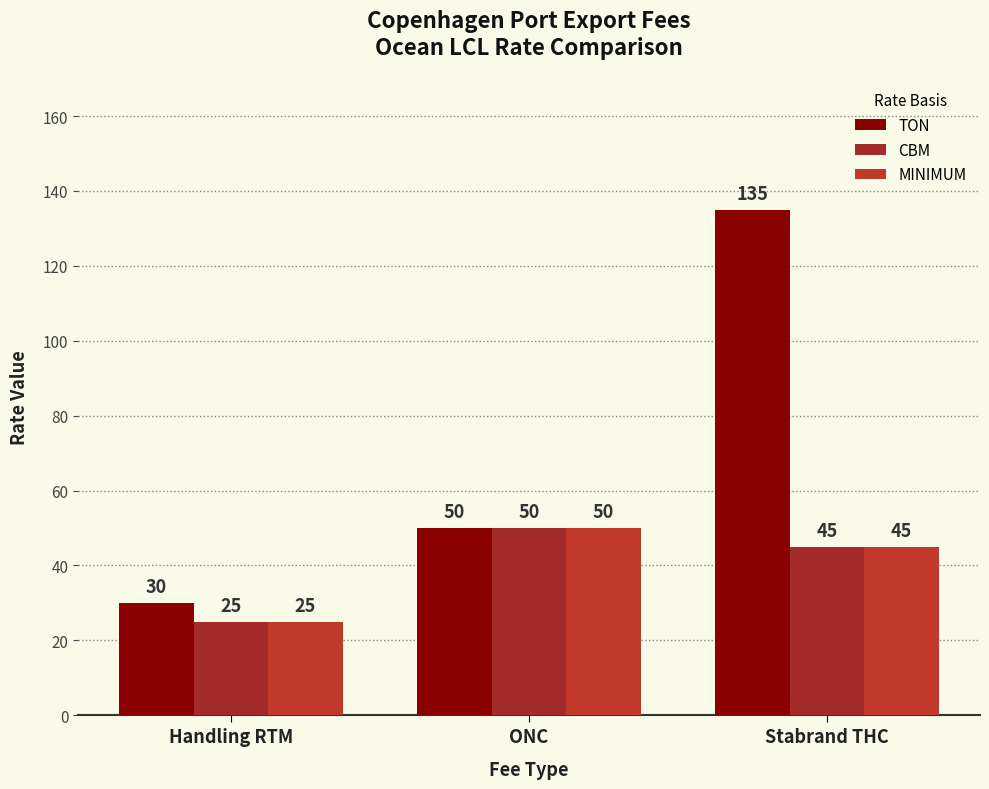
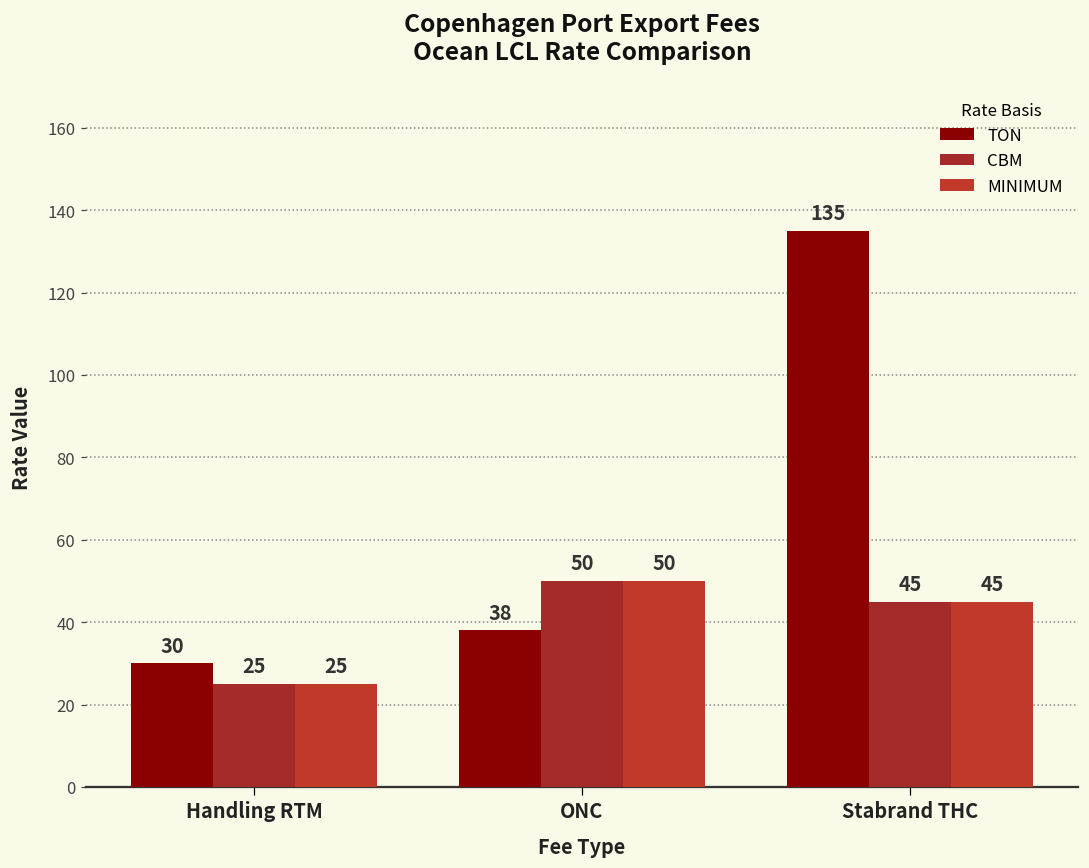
  {
    "TON": {
      "Handling RTM": 30,
-     "ONC": 50,
+     "ONC": 38,
      "Stabrand THC": 135
    }
  }
